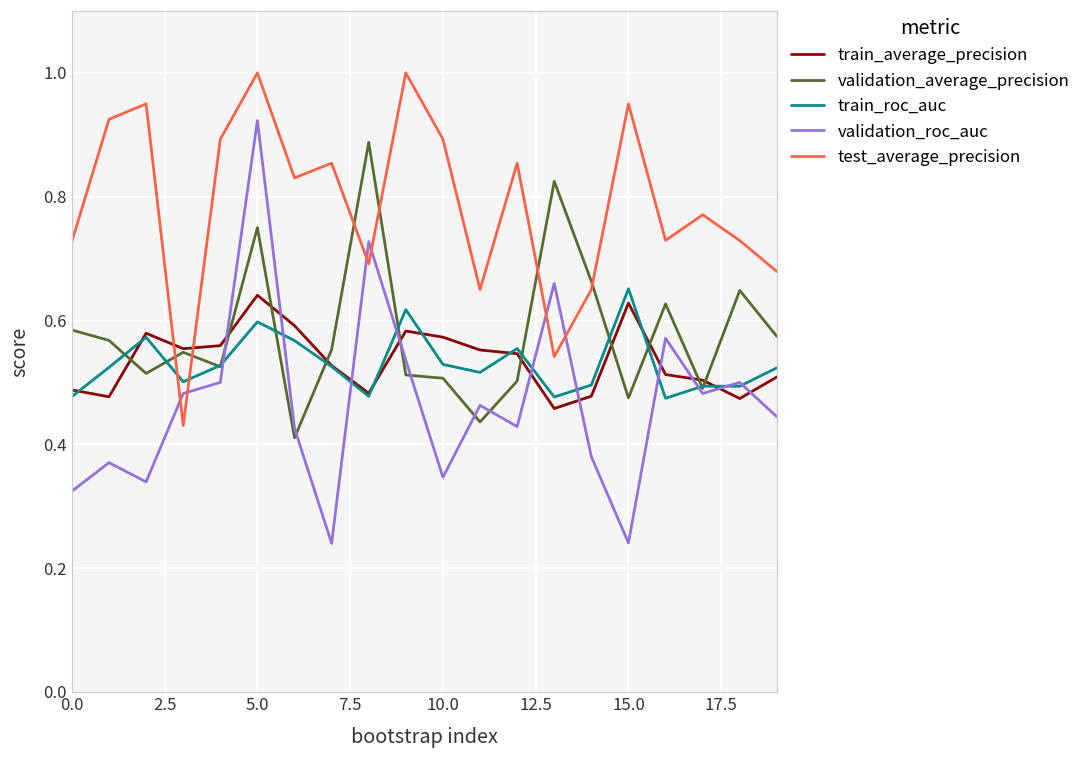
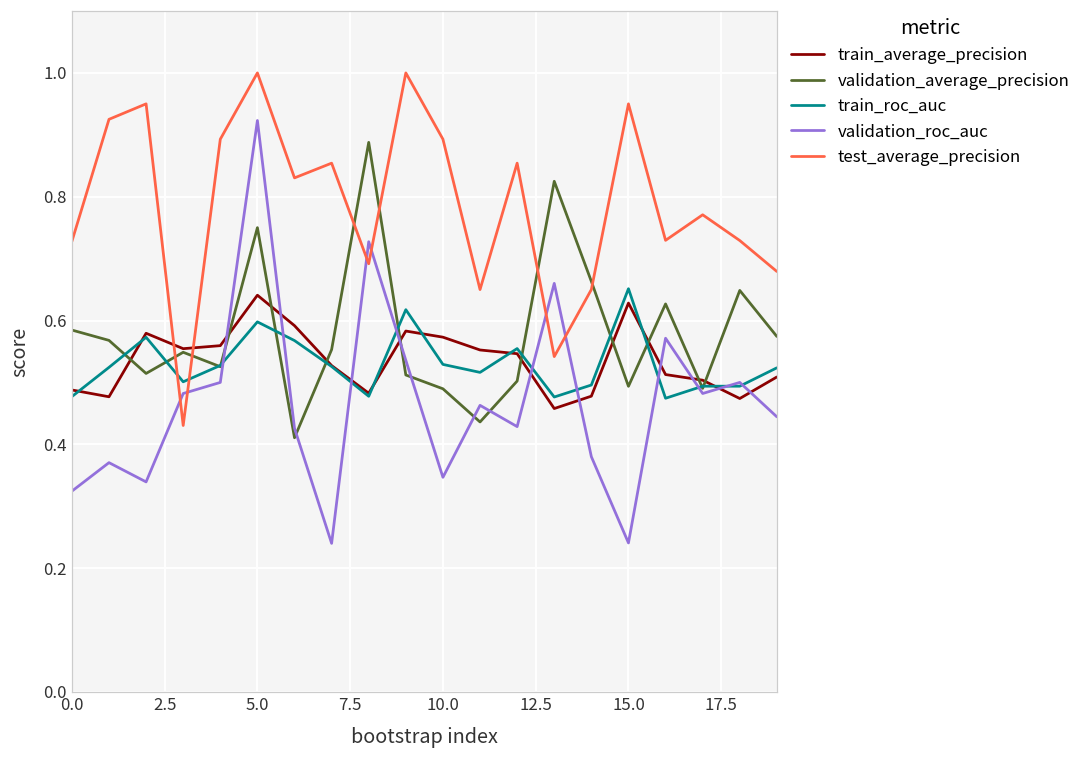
  {
    "train_average_precision": {
      "0.0": 0.49,
      "5.0": 0.64,
      "10.0": 0.57,
      "15.0": 0.63
    },
    "validation_average_precision": {
      "0.0": 0.58,
      "5.0": 0.75,
-     "10.0": 0.51,
-     "15.0": 0.48
+     "10.0": 0.49,
+     "15.0": 0.49
    },
    "train_roc_auc": {
      "0.0": 0.48,
      "5.0": 0.60,
      "10.0": 0.53,
      "15.0": 0.65
    },
    "validation_roc_auc": {
      "0.0": 0.32,
      "5.0": 0.92,
      "10.0": 0.35,
      "15.0": 0.24
    },
    "test_average_precision": {
      "0.0": 0.73,
      "5.0": 1.00,
      "10.0": 0.89,
      "15.0": 0.95
    }
  }
